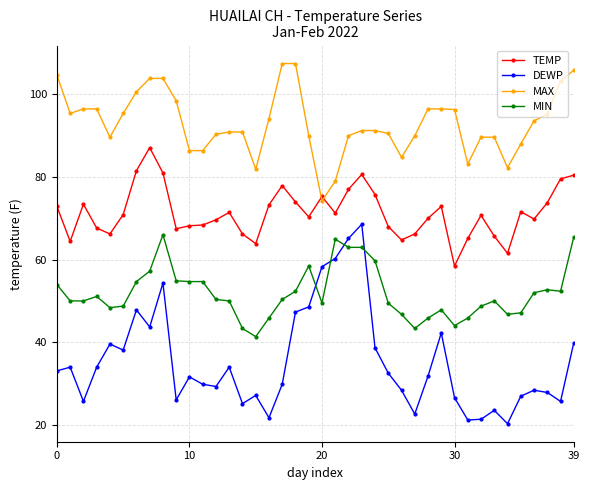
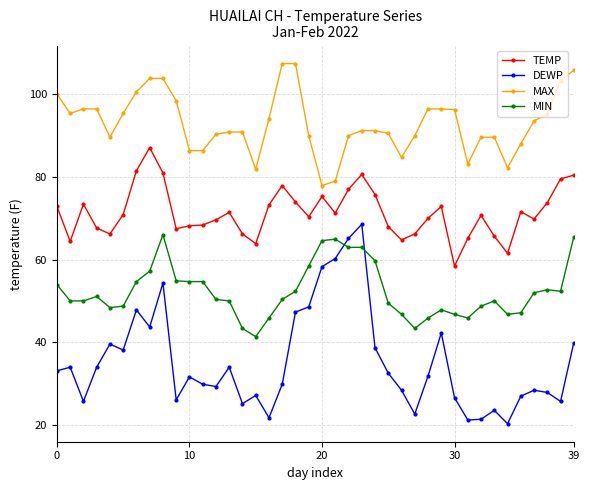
  {
    "TEMP": {
      "0": 73,
      "10": 68,
      "20": 75,
      "30": 58,
      "39": 80
    },
    "DEWP": {
      "0": 33,
      "10": 32,
      "20": 58,
      "30": 27,
      "39": 40
    },
    "MAX": {
-     "0": 105,
+     "0": 100,
      "10": 86,
-     "20": 74,
+     "20": 78,
      "30": 96,
      "39": 106
    },
    "MIN": {
      "0": 54,
      "10": 55,
-     "20": 50,
-     "30": 44,
+     "20": 65,
+     "30": 47,
      "39": 66
    }
  }
